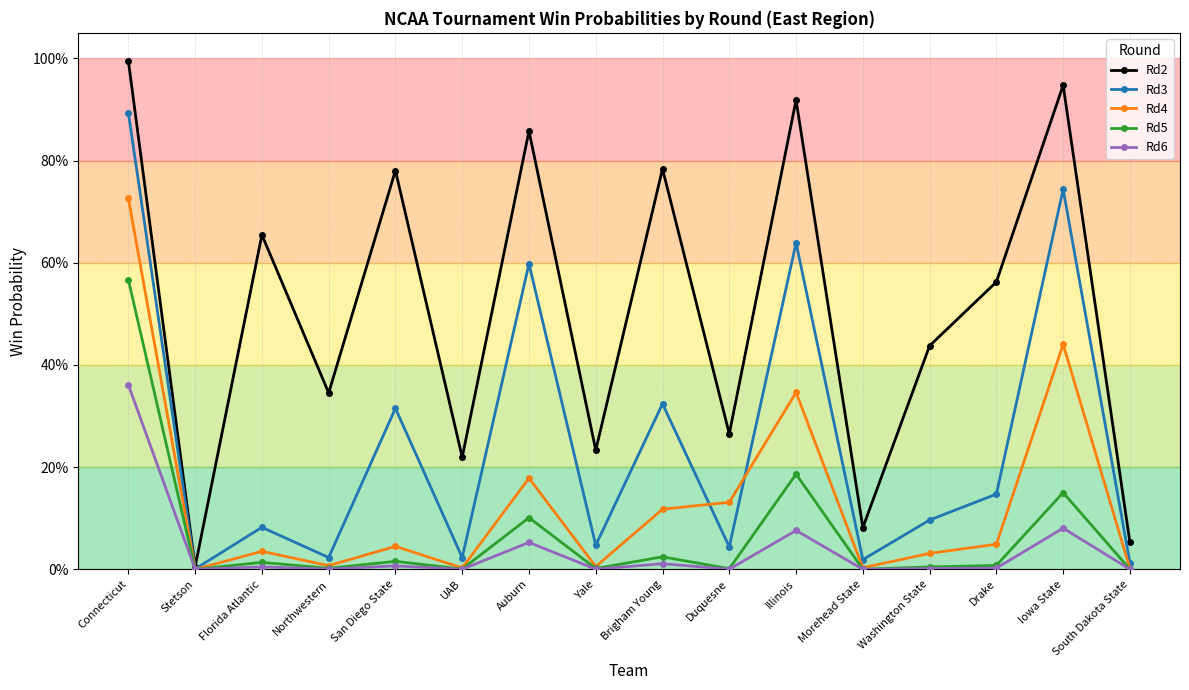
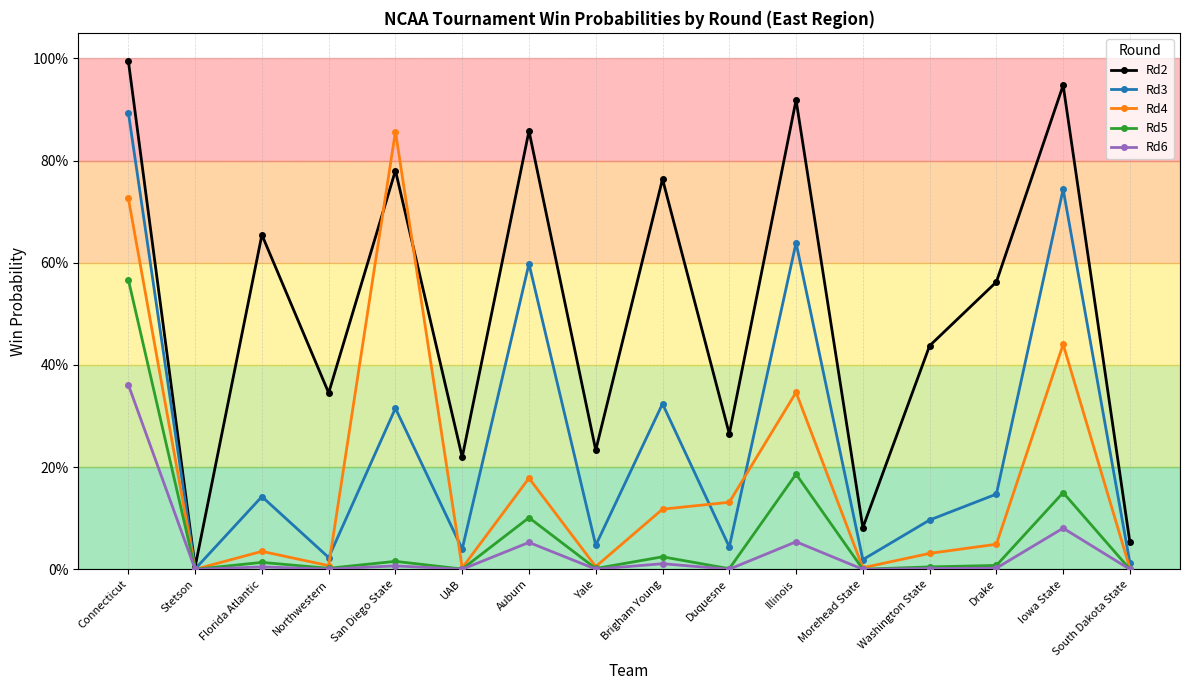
  {
    "Rd2": {
      "Connecticut": "100%",
      "Florida Atlantic": "65%",
      "Northwestern": "35%",
      "San Diego State": "78%",
      "UAB": "22%",
      "Auburn": "86%",
      "Yale": "23%",
-     "Brigham Young": "78%",
+     "Brigham Young": "76%",
      "Duquesne": "27%",
      "Illinois": "92%",
      "Morehead State": "8%",
      "Washington State": "44%",
      "Drake": "56%",
      "Iowa State": "95%",
      "South Dakota State": "5%"
    },
    "Rd3": {
      "Connecticut": "89%",
-     "Florida Atlantic": "8%",
+     "Florida Atlantic": "14%",
      "Northwestern": "2%",
      "San Diego State": "32%",
-     "UAB": "2%",
+     "UAB": "4%",
      "Auburn": "60%",
      "Yale": "5%",
      "Brigham Young": "32%",
      "Duquesne": "4%",
      "Illinois": "64%",
      "Morehead State": "2%",
      "Washington State": "10%",
      "Drake": "15%",
      "Iowa State": "74%",
      "South Dakota State": "1%"
    },
    "Rd4": {
      "Connecticut": "73%",
      "Florida Atlantic": "4%",
      "Northwestern": "1%",
-     "San Diego State": "4%",
+     "San Diego State": "86%",
      "Auburn": "18%",
      "Brigham Young": "12%",
      "Duquesne": "13%",
      "Illinois": "35%",
      "Washington State": "3%",
      "Drake": "5%",
      "Iowa State": "44%"
    },
    "Rd5": {
      "Connecticut": "57%",
      "Florida Atlantic": "1%",
      "San Diego State": "2%",
      "Auburn": "10%",
      "Brigham Young": "2%",
      "Illinois": "19%",
      "Drake": "1%",
      "Iowa State": "15%"
    },
    "Rd6": {
      "Connecticut": "36%",
      "Florida Atlantic": "0%",
      "San Diego State": "1%",
      "Auburn": "5%",
      "Brigham Young": "1%",
-     "Illinois": "8%",
+     "Illinois": "5%",
      "Drake": "0%",
      "Iowa State": "8%"
    }
  }
